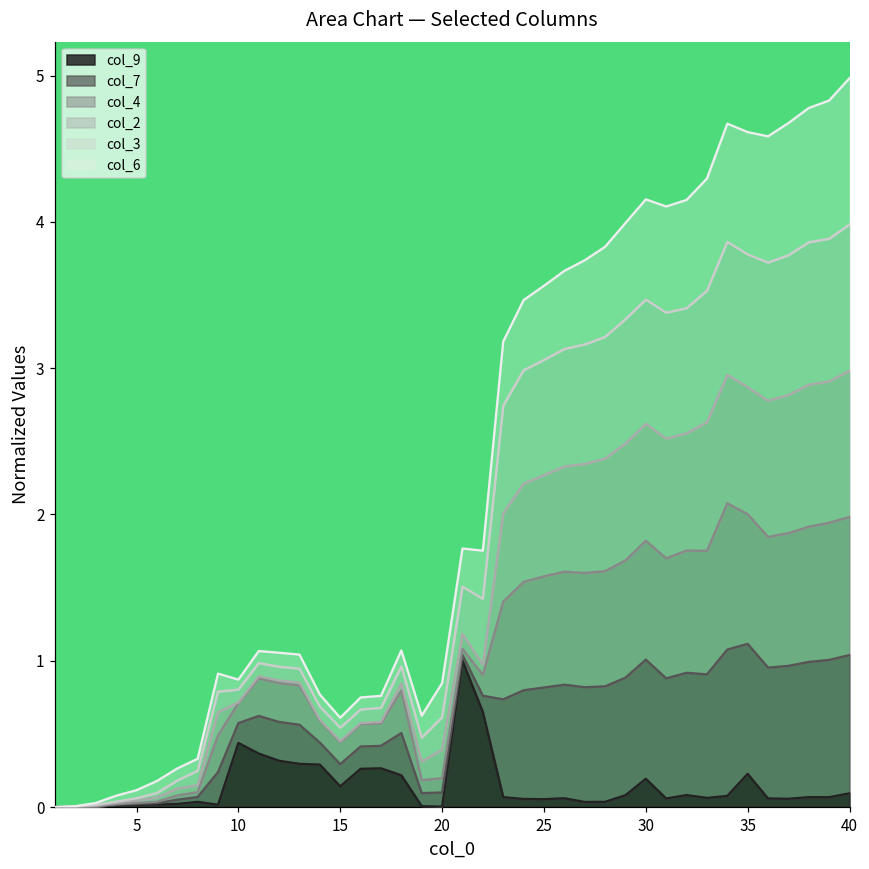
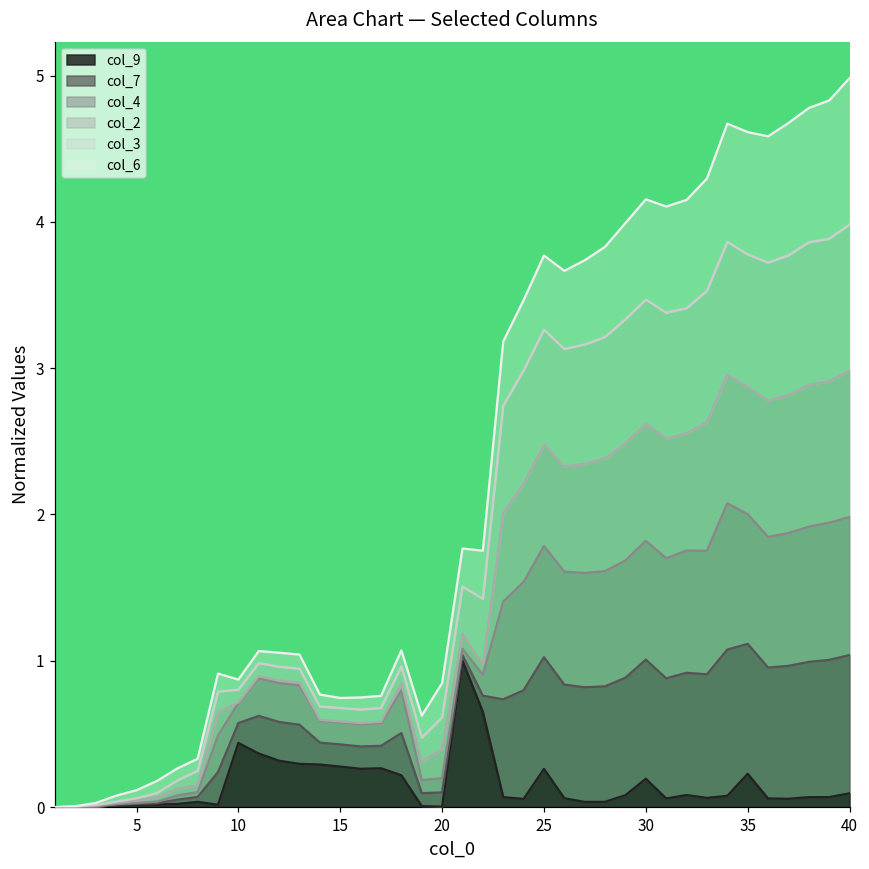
  {
    "col_9": {
      "10": 0.44,
-     "15": 0.14,
+     "15": 0.28,
      "20": 0.00,
-     "25": 0.05,
+     "25": 0.26,
      "30": 0.19,
      "35": 0.23,
      "40": 0.09
    }
  }
